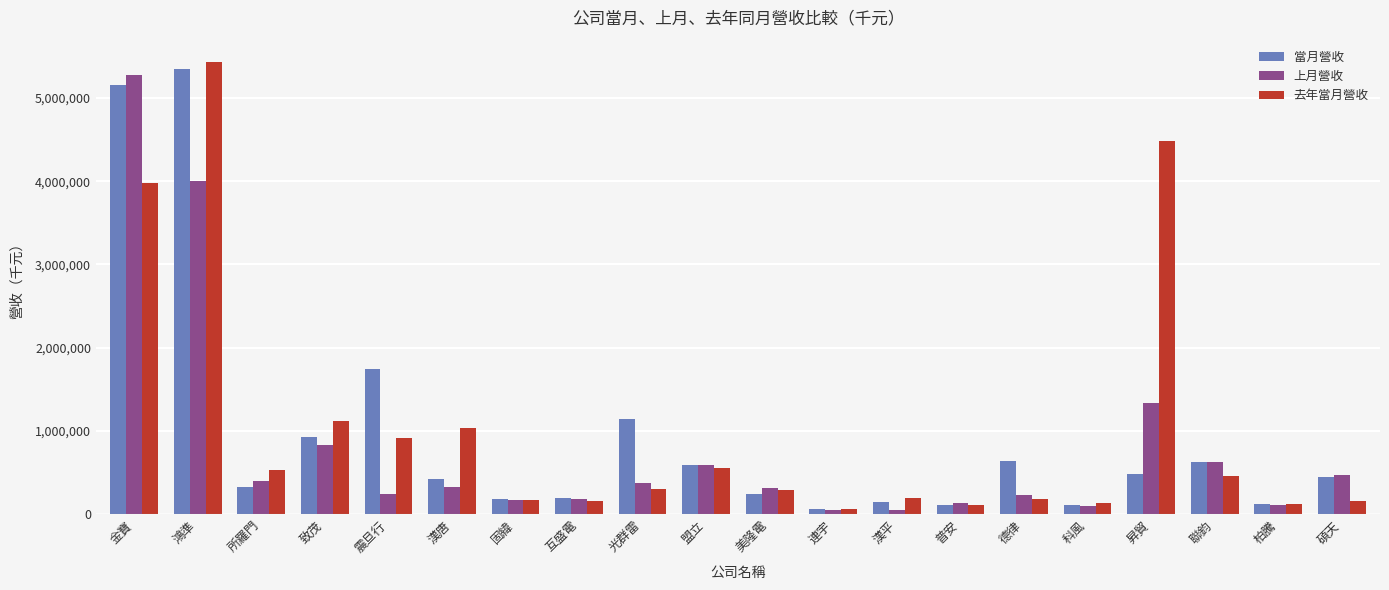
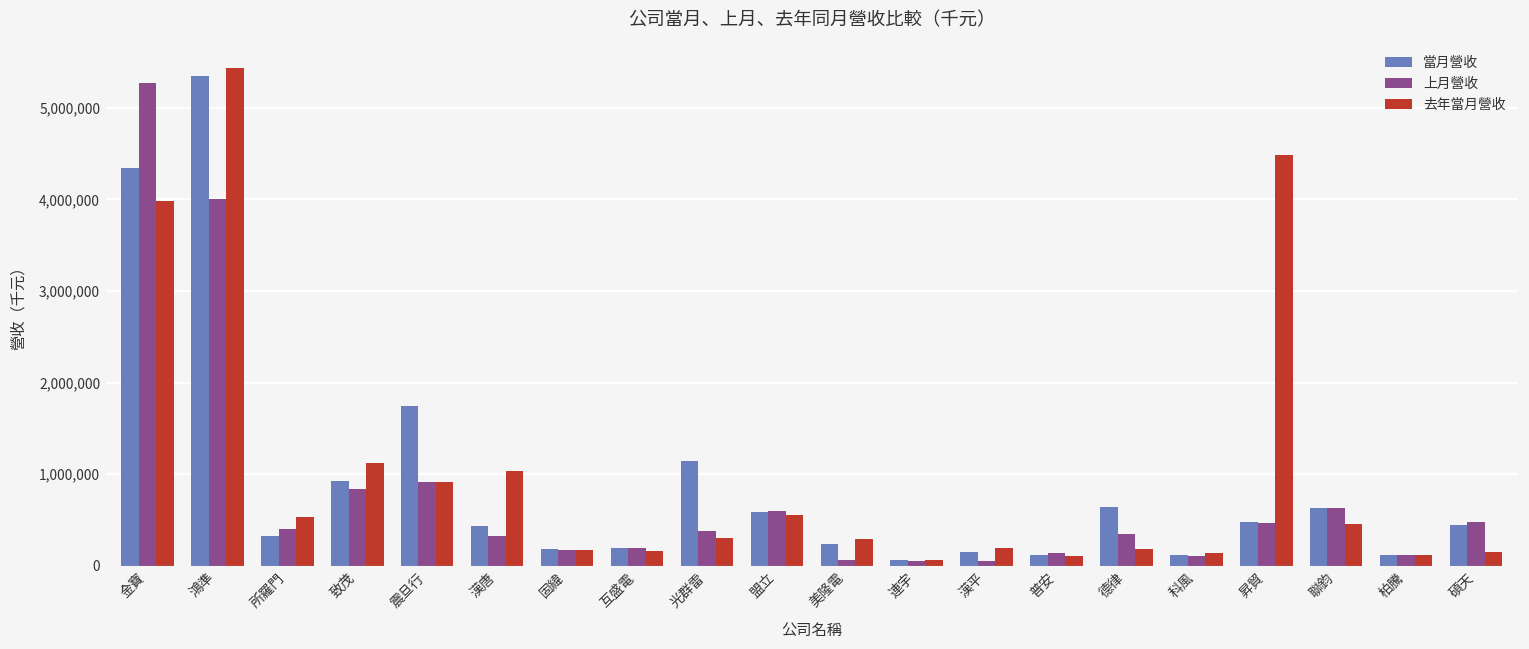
  {
    "當月營收": {
-     "金寶": "5,200,000",
+     "金寶": "4,300,000",
      "鴻準": "5,300,000",
      "所羅門": "300,000",
      "致茂": "900,000",
      "震旦行": "1,700,000",
      "漢唐": "400,000",
      "固緯": "200,000",
      "互盛電": "200,000",
      "光群雷": "1,100,000",
      "盟立": "600,000",
      "美隆電": "200,000",
      "連宇": "100,000",
      "漢平": "100,000",
      "普安": "100,000",
      "德律": "600,000",
      "科風": "100,000",
      "昇貿": "500,000",
      "聯鈞": "600,000",
      "柏騰": "100,000",
      "碩天": "400,000"
    },
    "上月營收": {
      "金寶": "5,300,000",
      "鴻準": "4,000,000",
      "所羅門": "400,000",
      "致茂": "800,000",
-     "震旦行": "200,000",
+     "震旦行": "900,000",
      "漢唐": "300,000",
      "固緯": "200,000",
      "互盛電": "200,000",
      "光群雷": "400,000",
      "盟立": "600,000",
-     "美隆電": "300,000",
+     "美隆電": "100,000",
      "連宇": "100,000",
      "漢平": "100,000",
      "普安": "100,000",
-     "德律": "200,000",
+     "德律": "300,000",
      "科風": "100,000",
-     "昇貿": "1,300,000",
+     "昇貿": "500,000",
      "聯鈞": "600,000",
      "柏騰": "100,000",
      "碩天": "500,000"
    },
    "去年當月營收": {
      "金寶": "4,000,000",
      "鴻準": "5,400,000",
      "所羅門": "500,000",
      "致茂": "1,100,000",
      "震旦行": "900,000",
      "漢唐": "1,000,000",
      "固緯": "200,000",
      "互盛電": "200,000",
      "光群雷": "300,000",
      "盟立": "600,000",
      "美隆電": "300,000",
      "連宇": "100,000",
      "漢平": "200,000",
      "普安": "100,000",
      "德律": "200,000",
      "科風": "100,000",
      "昇貿": "4,500,000",
      "聯鈞": "500,000",
      "柏騰": "100,000",
      "碩天": "200,000"
    }
  }
